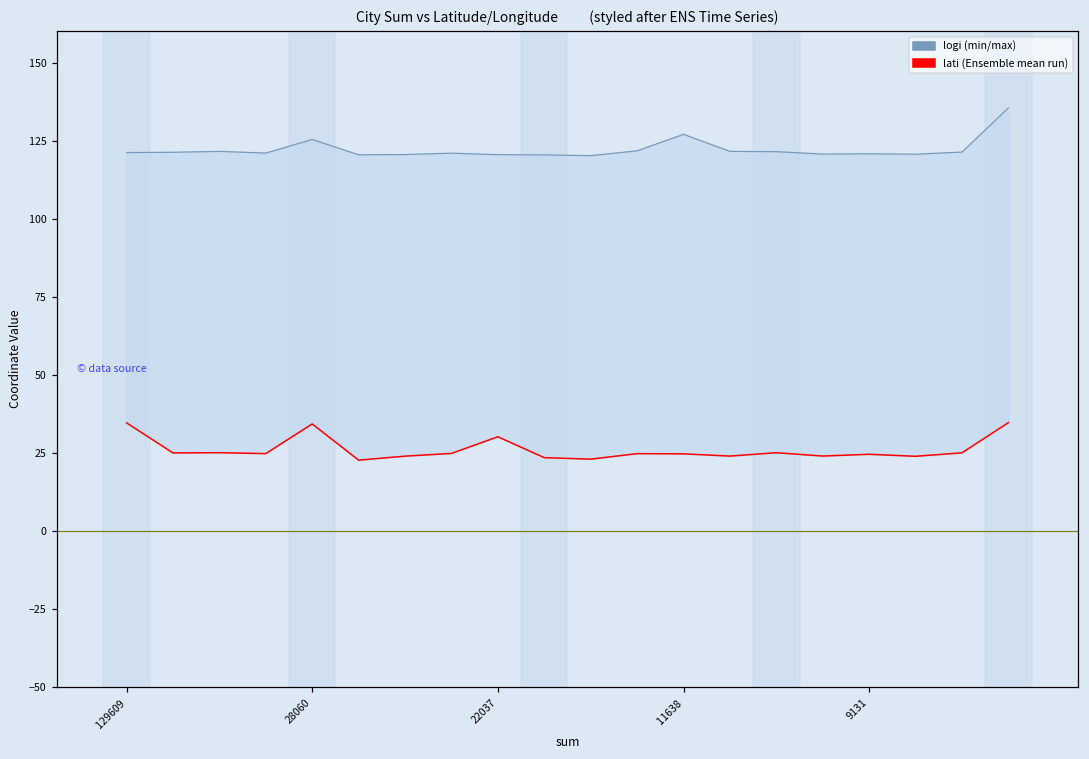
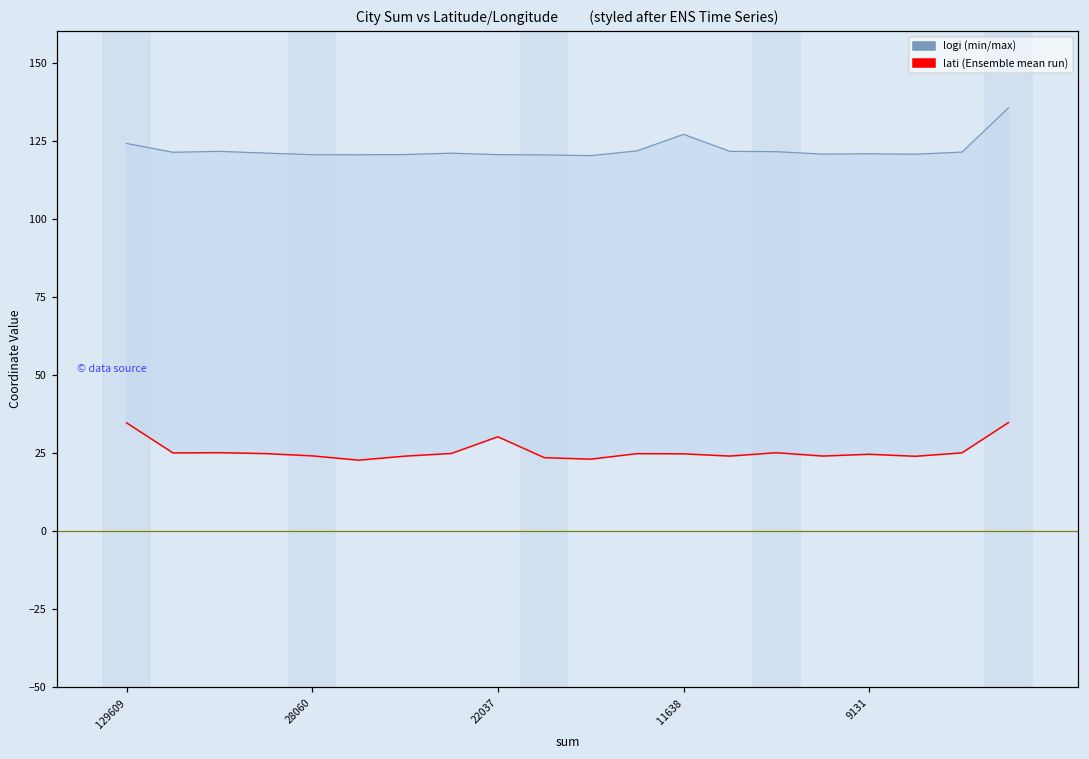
  {
    "logi (min/max)": {
-     "129609": 121,
-     "28060": 125,
+     "129609": 124,
+     "28060": 121,
      "22037": 121,
      "11638": 127,
      "9131": 121
    },
    "lati (Ensemble mean run)": {
      "129609": 35,
-     "28060": 34,
+     "28060": 24,
      "22037": 30,
      "11638": 25,
      "9131": 25
    }
  }
